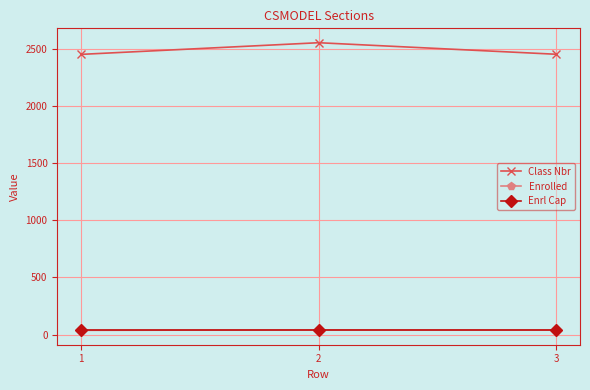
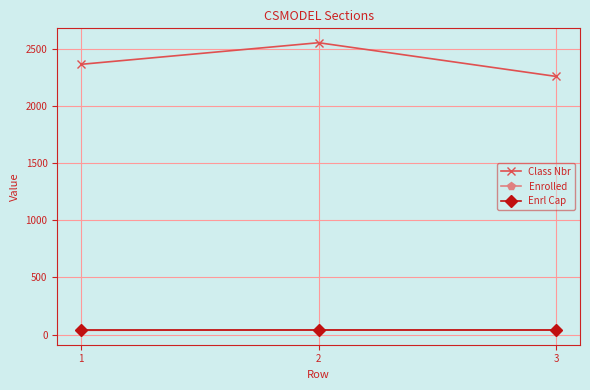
  {
    "Class Nbr": {
-     "1": 2450,
+     "1": 2360,
      "2": 2550,
-     "3": 2450
+     "3": 2260
    },
    "Enrl Cap": {
      "1": 40,
      "2": 40,
      "3": 40
    }
  }
